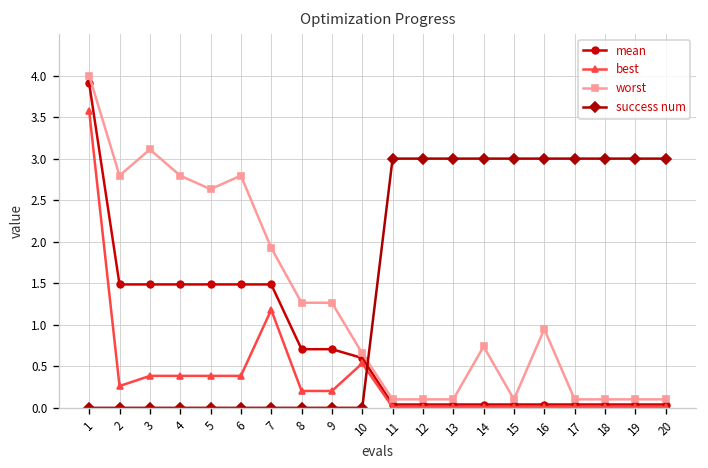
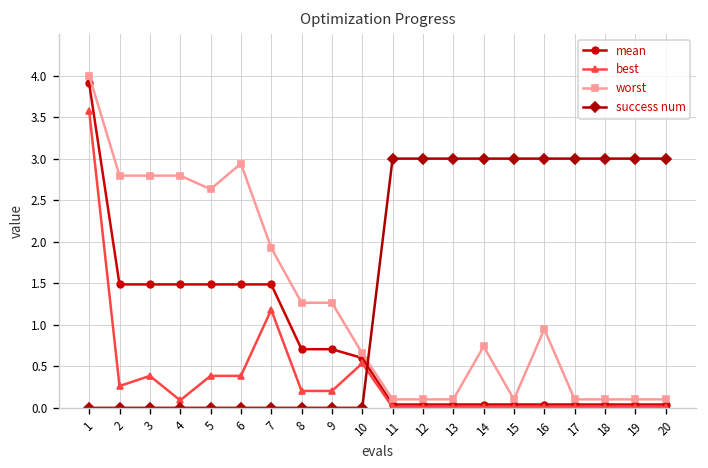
  {
    "best": {
      "1": 3.6,
      "2": 0.3,
      "3": 0.4,
-     "4": 0.4,
+     "4": 0.1,
      "5": 0.4,
      "6": 0.4,
      "7": 1.2,
      "8": 0.2,
      "9": 0.2,
      "10": 0.5
    },
    "worst": {
      "1": 4.0,
      "2": 2.8,
-     "3": 3.1,
+     "3": 2.8,
      "4": 2.8,
      "5": 2.6,
-     "6": 2.8,
+     "6": 2.9,
      "7": 1.9,
      "8": 1.3,
      "9": 1.3,
      "10": 0.7,
      "11": 0.1,
      "12": 0.1,
      "13": 0.1,
      "14": 0.7,
      "15": 0.1,
      "16": 0.9,
      "17": 0.1,
      "18": 0.1,
      "19": 0.1,
      "20": 0.1
    }
  }
